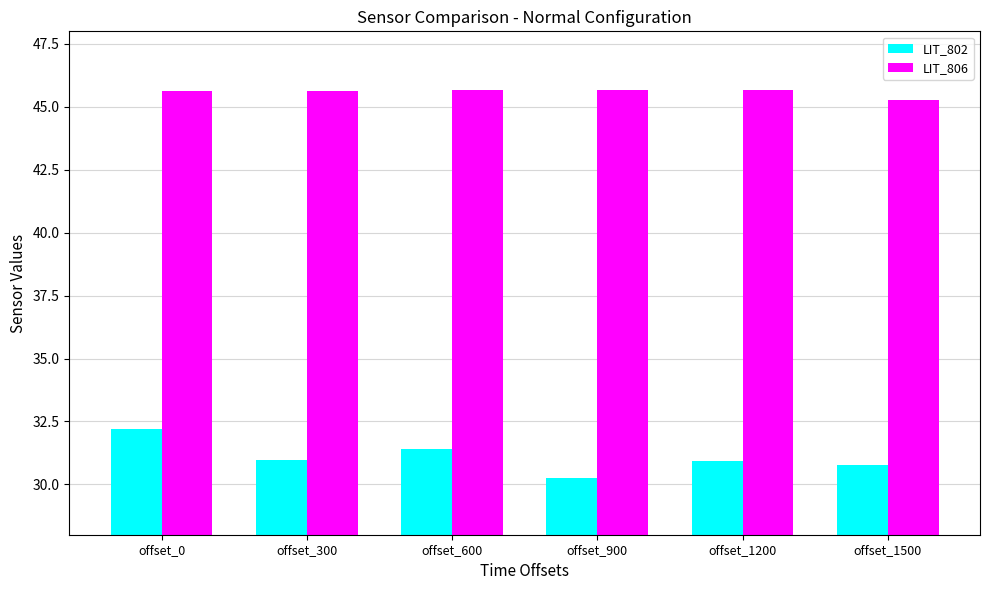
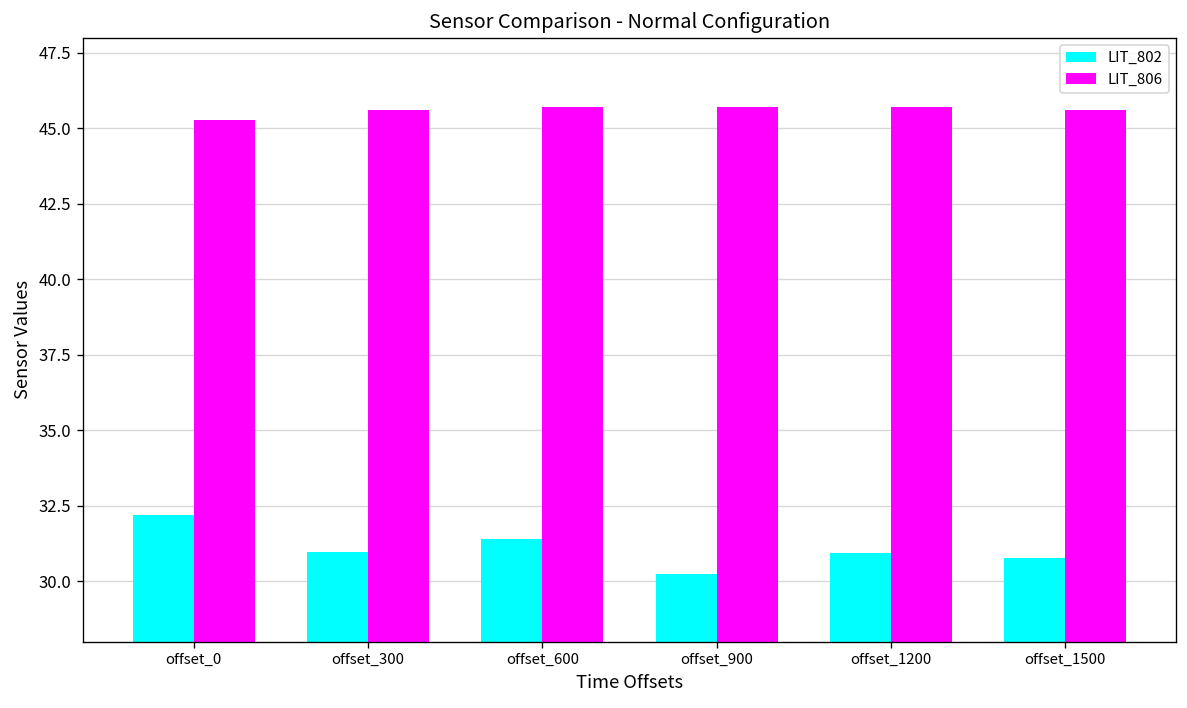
  {
    "LIT_802": {
      "offset_0": 32.2,
      "offset_300": 31.0,
      "offset_600": 31.4,
      "offset_900": 30.2,
      "offset_1200": 30.9,
      "offset_1500": 30.8
    },
    "LIT_806": {
-     "offset_0": 45.6,
+     "offset_0": 45.3,
      "offset_300": 45.6,
      "offset_600": 45.7,
      "offset_900": 45.7,
      "offset_1200": 45.7,
-     "offset_1500": 45.3
+     "offset_1500": 45.6
    }
  }
